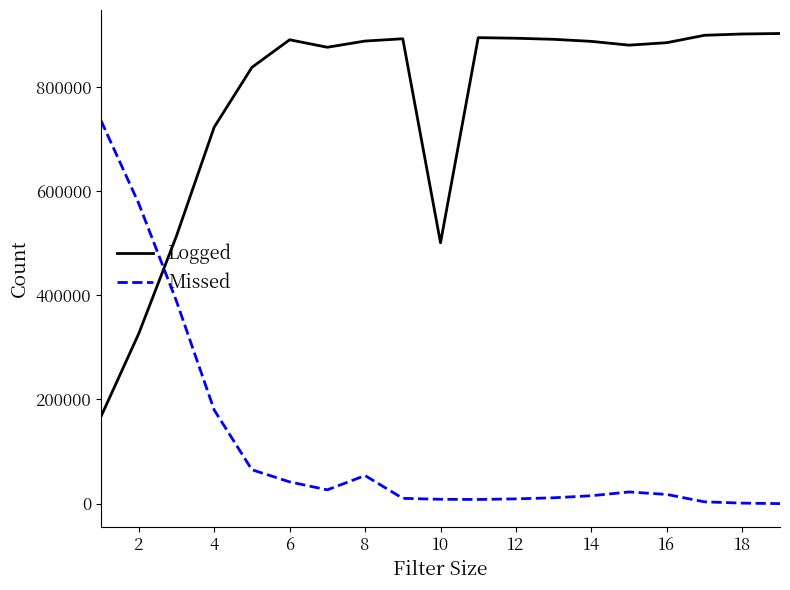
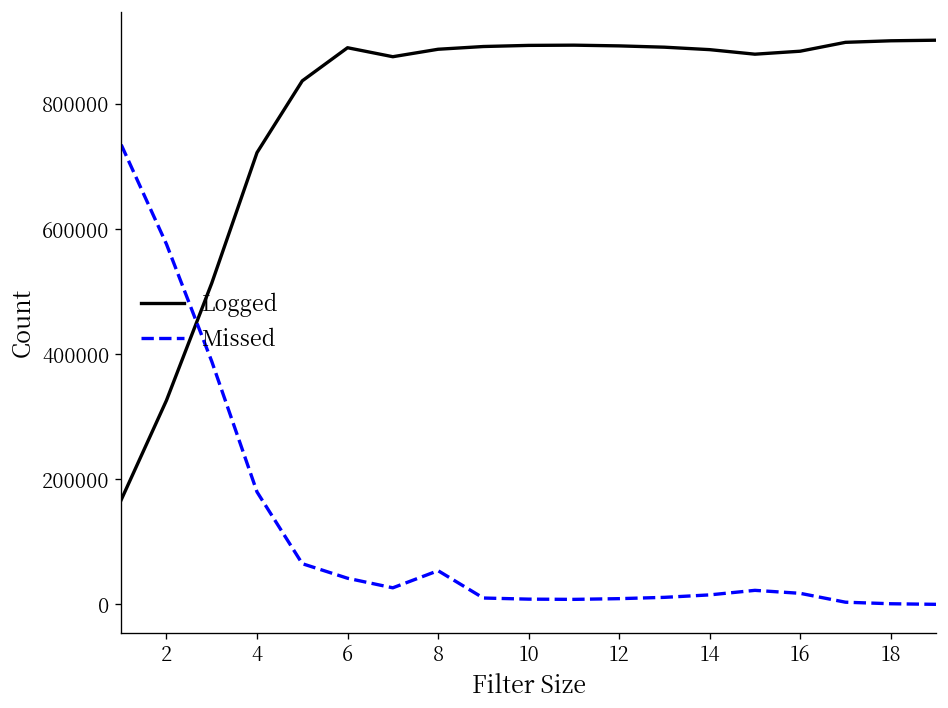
  {
    "Logged": {
      "2": 330000,
      "4": 720000,
      "6": 890000,
      "8": 890000,
-     "10": 500000,
+     "10": 890000,
      "12": 890000,
      "14": 890000,
      "16": 880000,
      "18": 900000
    },
    "Missed": {
      "2": 580000,
      "4": 180000,
      "6": 40000,
      "8": 50000,
      "10": 10000,
      "12": 10000,
      "14": 20000,
      "16": 20000,
      "18": 0
    }
  }
